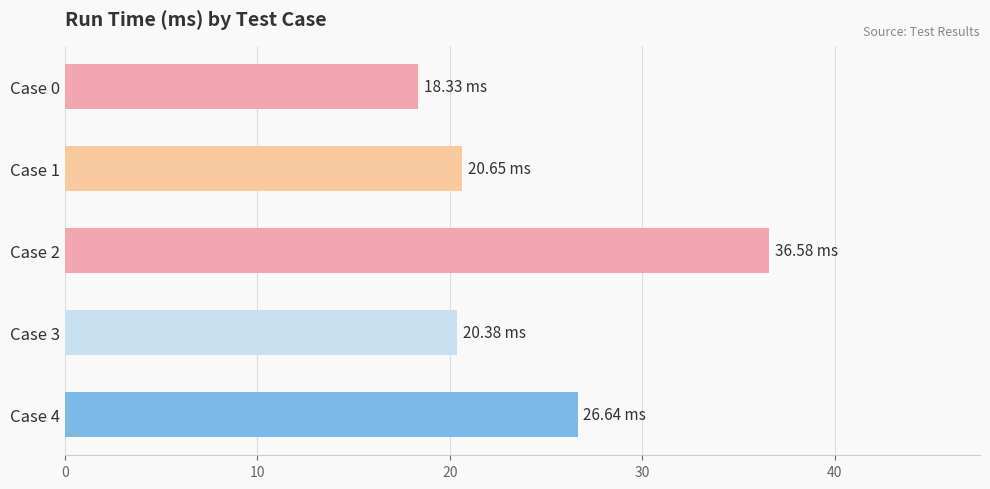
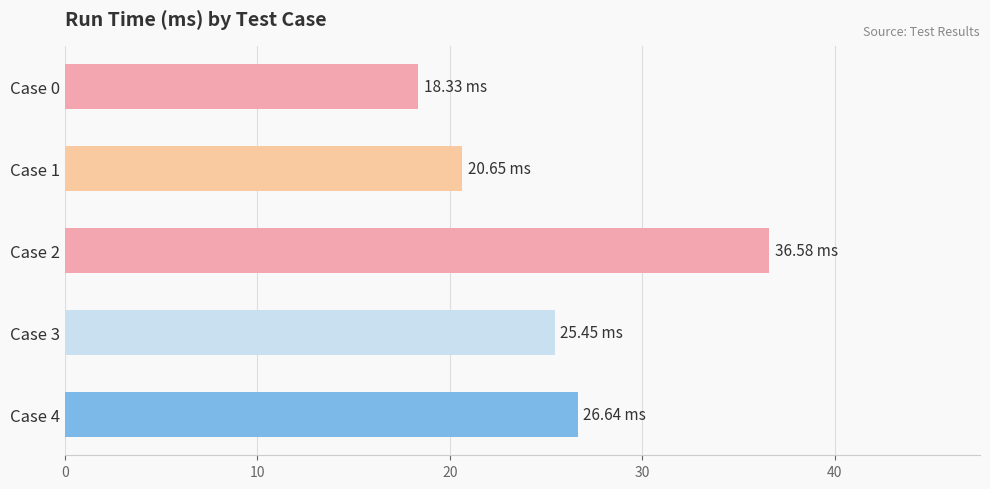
  {
    "Case 0": 18.33,
    "Case 1": 20.65,
    "Case 2": 36.58,
-   "Case 3": 20.38,
+   "Case 3": 25.45,
    "Case 4": 26.64
  }
